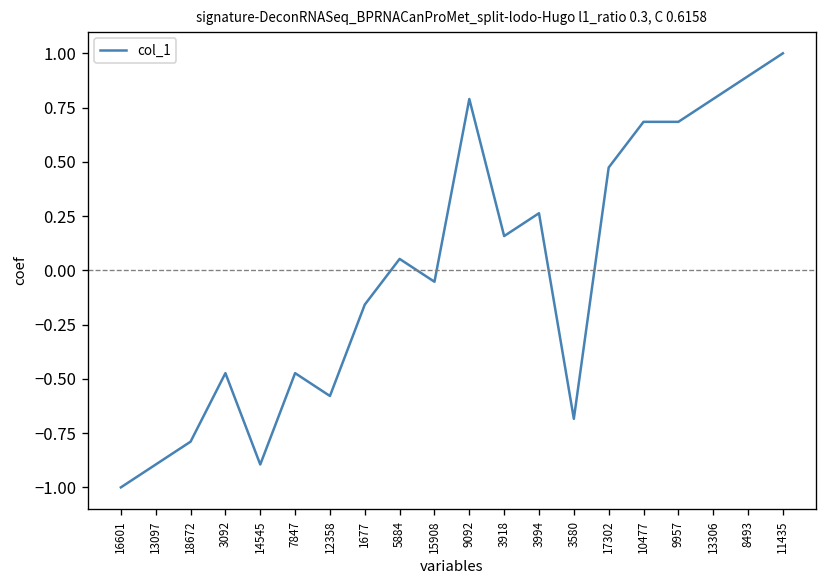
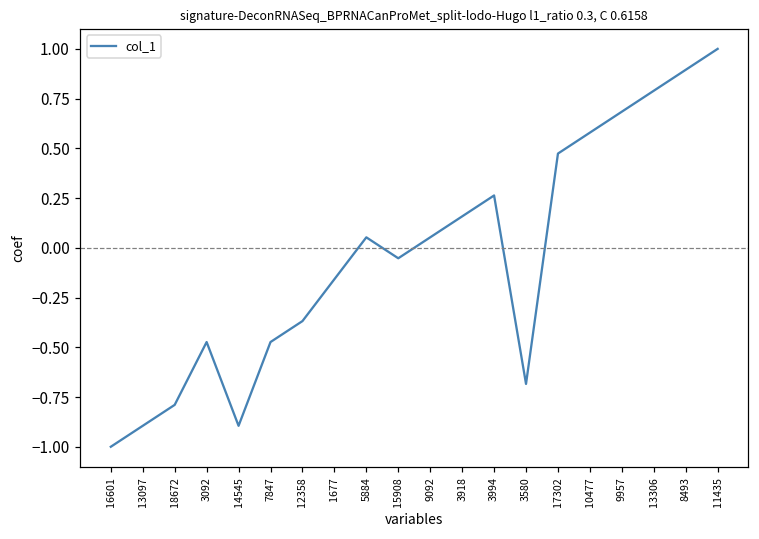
  {
    "16601": -1.00,
    "13097": -0.89,
    "18672": -0.79,
    "3092": -0.47,
    "14545": -0.89,
    "7847": -0.47,
-   "12358": -0.58,
+   "12358": -0.37,
    "1677": -0.16,
    "5884": 0.05,
    "15908": -0.05,
-   "9092": 0.79,
+   "9092": 0.05,
    "3918": 0.16,
    "3994": 0.26,
    "3580": -0.68,
    "17302": 0.47,
-   "10477": 0.68,
+   "10477": 0.58,
    "9957": 0.68,
    "13306": 0.79,
    "8493": 0.89,
    "11435": 1.00
  }
